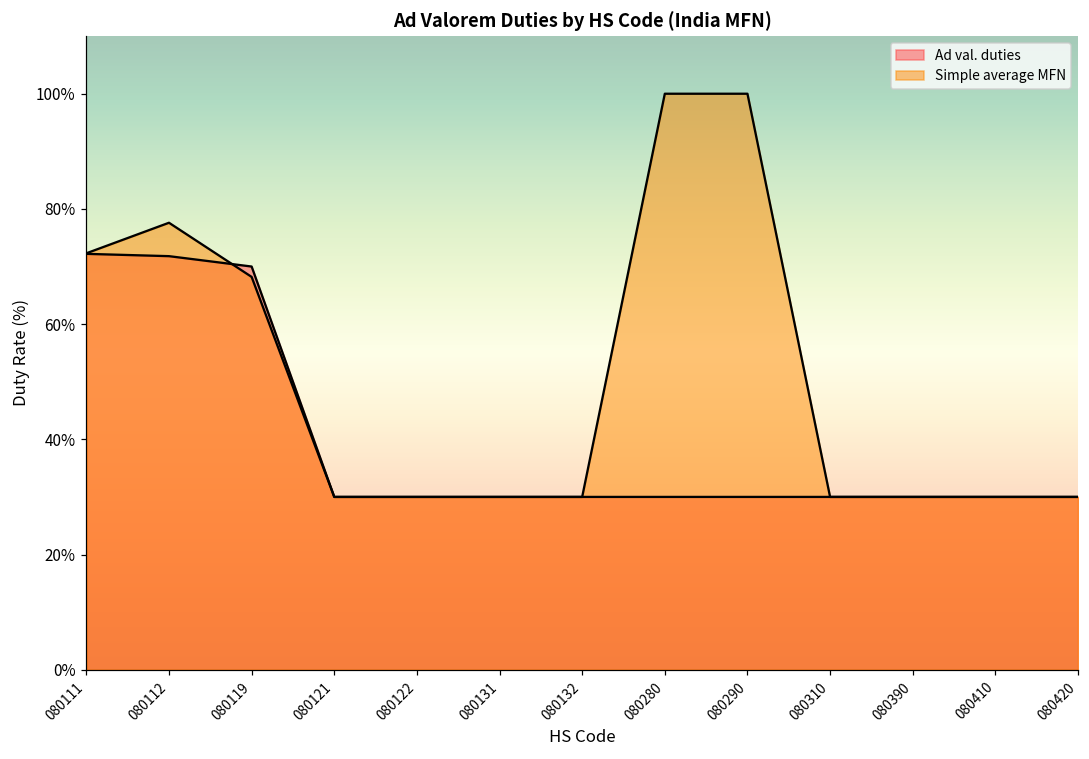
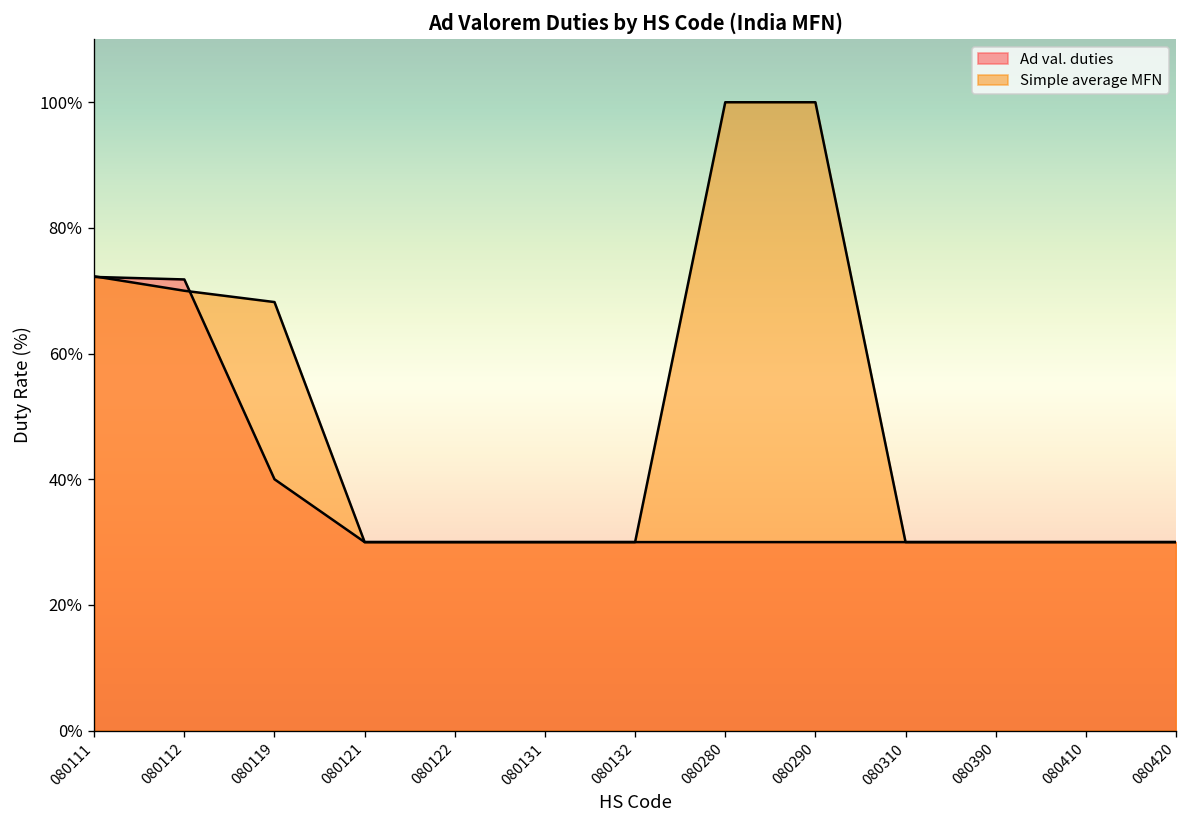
  {
    "Ad val. duties": {
      "080112": "72%",
-     "080119": "70%",
+     "080119": "40%",
      "080280": "30%",
      "080290": "30%"
    },
    "Simple average MFN": {
-     "080112": "78%",
+     "080112": "70%",
      "080119": "68%",
      "080280": "100%",
      "080290": "100%"
    }
  }
